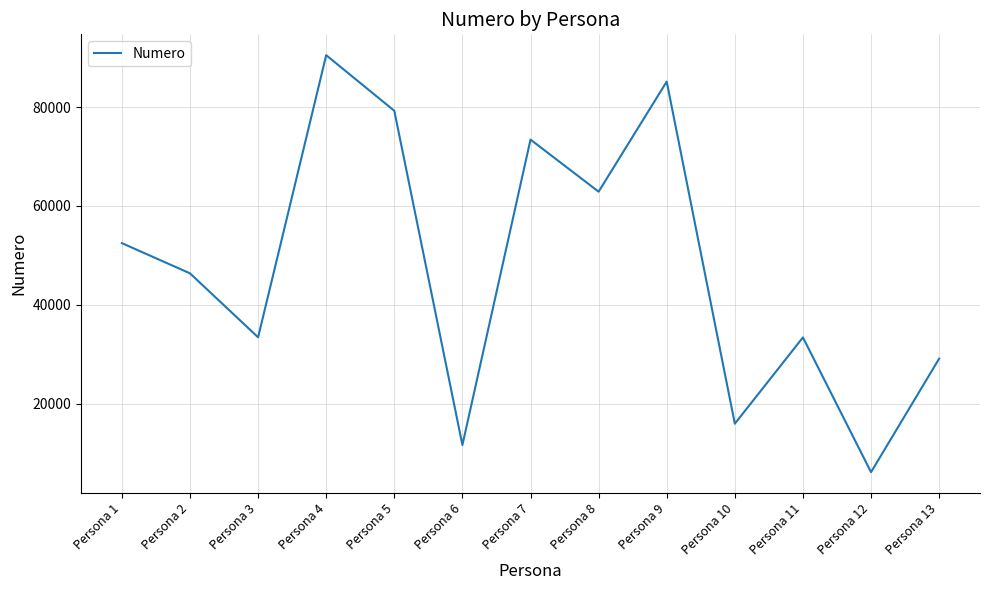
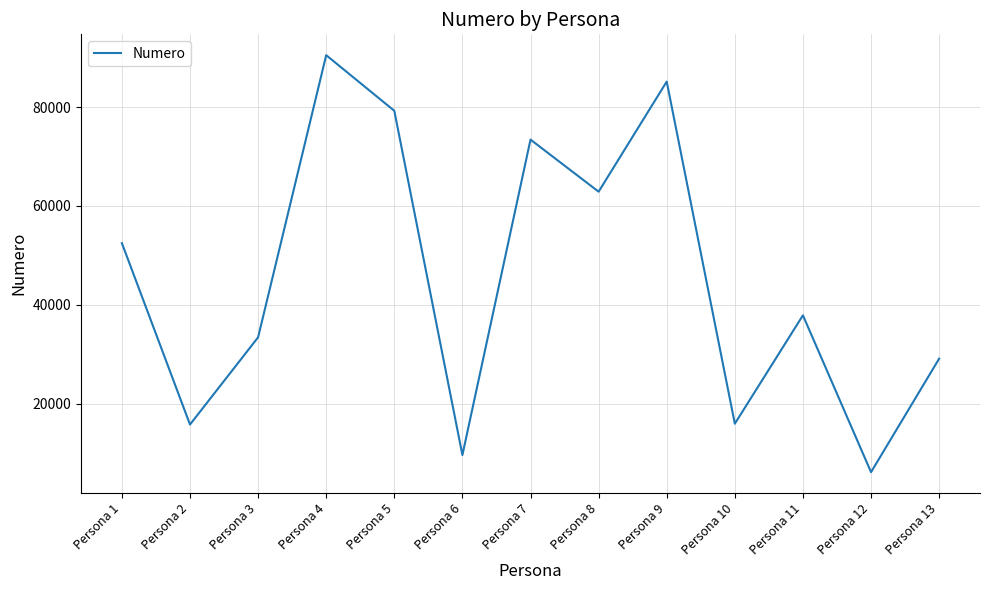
  {
    "Persona 1": 52000,
-   "Persona 2": 46000,
+   "Persona 2": 16000,
    "Persona 3": 33000,
    "Persona 4": 91000,
    "Persona 5": 79000,
-   "Persona 6": 12000,
+   "Persona 6": 10000,
    "Persona 7": 73000,
    "Persona 8": 63000,
    "Persona 9": 85000,
    "Persona 10": 16000,
-   "Persona 11": 33000,
+   "Persona 11": 38000,
    "Persona 12": 6000,
    "Persona 13": 29000
  }
